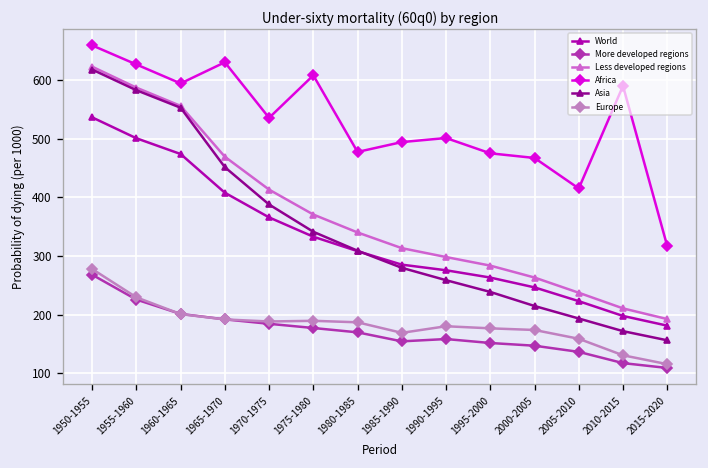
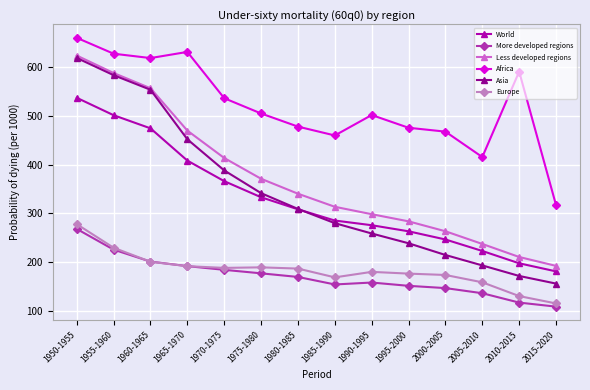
  {
    "Africa": {
      "1950-1955": 660,
      "1955-1960": 630,
-     "1960-1965": 590,
+     "1960-1965": 620,
      "1965-1970": 630,
      "1970-1975": 540,
-     "1975-1980": 610,
+     "1975-1980": 500,
      "1980-1985": 480,
-     "1985-1990": 490,
+     "1985-1990": 460,
      "1990-1995": 500,
      "1995-2000": 480,
      "2000-2005": 470,
      "2005-2010": 420,
      "2015-2020": 320
    }
  }
